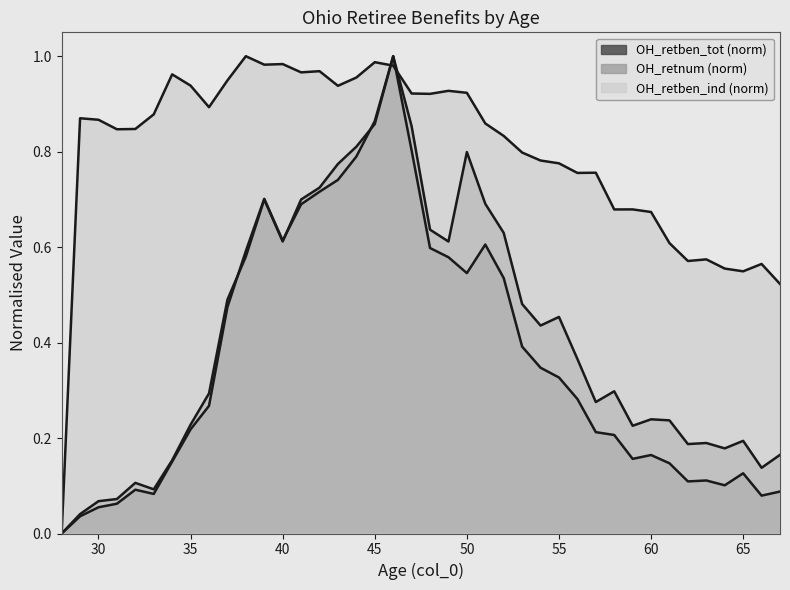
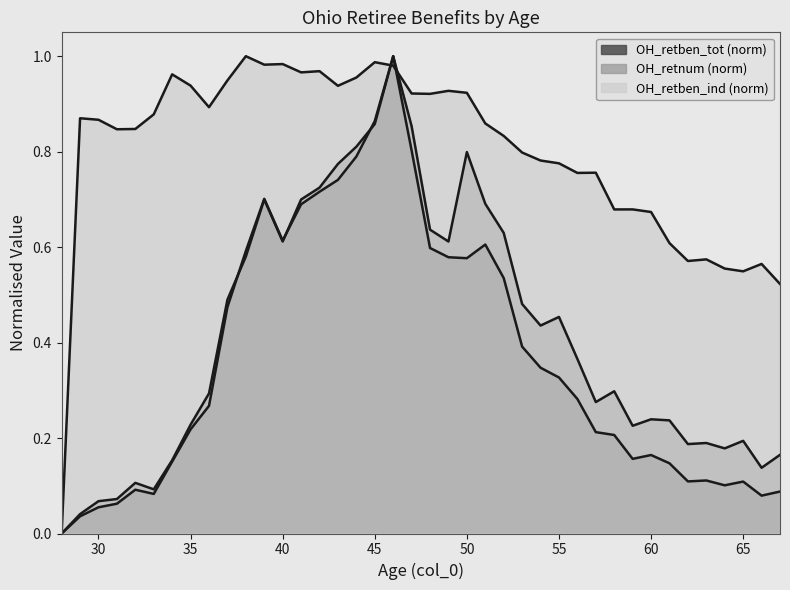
  {
    "OH_retben_tot (norm)": {
      "30": 0.05,
      "35": 0.22,
      "45": 0.86,
-     "50": 0.55,
+     "50": 0.58,
      "55": 0.33,
      "60": 0.16,
-     "65": 0.13
+     "65": 0.11
    },
    "OH_retnum (norm)": {
      "30": 0.07,
      "35": 0.23,
      "45": 0.86,
      "50": 0.80,
      "55": 0.45,
      "60": 0.24,
      "65": 0.19
    },
    "OH_retben_ind (norm)": {
      "30": 0.87,
      "35": 0.94,
      "40": 0.98,
      "45": 0.99,
      "50": 0.92,
      "55": 0.78,
      "60": 0.67,
      "65": 0.55
    }
  }
